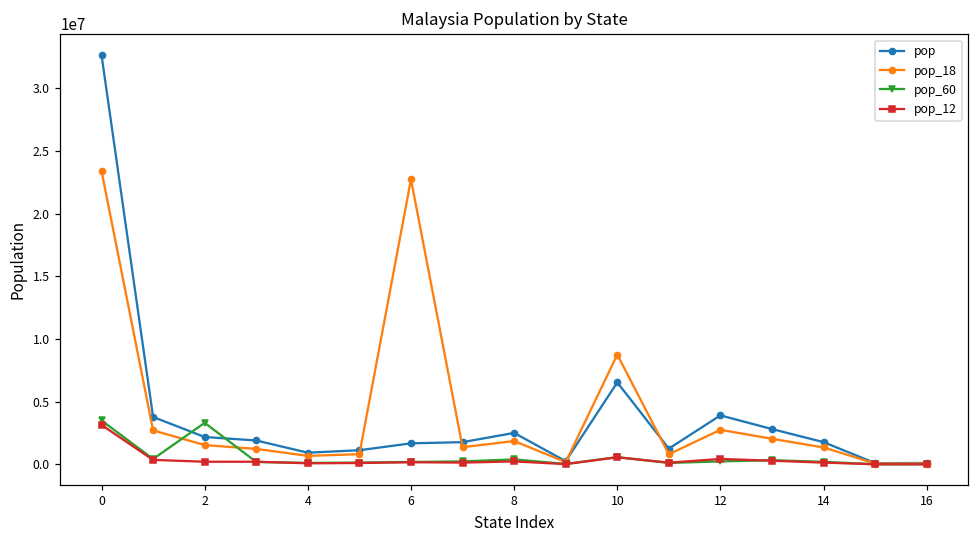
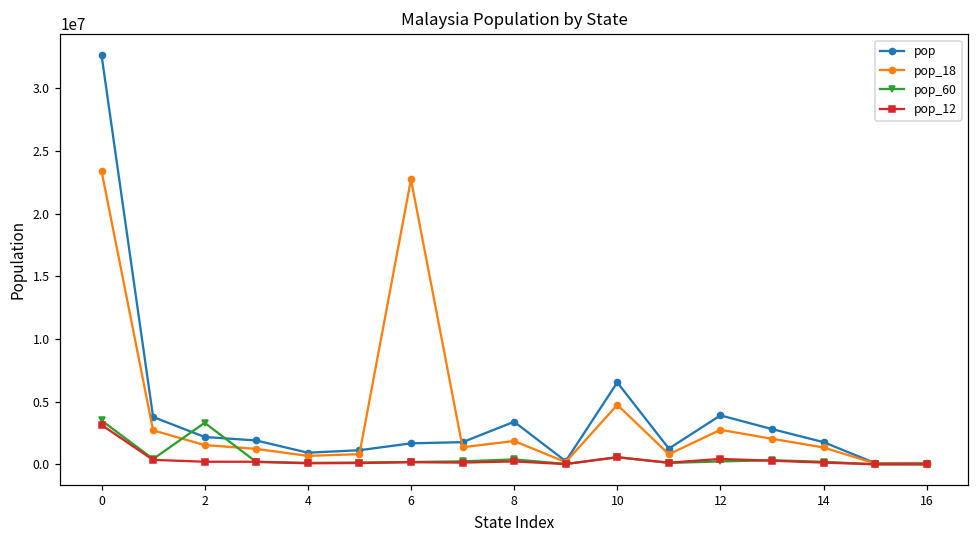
  {
    "pop": {
      "0": 32700000,
      "2": 2200000,
      "4": 900000,
      "6": 1700000,
-     "8": 2500000,
+     "8": 3400000,
      "10": 6500000,
      "12": 3900000,
      "14": 1800000
    },
    "pop_18": {
      "0": 23400000,
      "2": 1500000,
      "4": 700000,
      "6": 22700000,
      "8": 1900000,
-     "10": 8800000,
+     "10": 4700000,
      "12": 2800000,
      "14": 1300000
    },
    "pop_60": {
      "0": 3500000,
      "2": 3300000
    },
    "pop_12": {
      "0": 3100000,
      "2": 200000
    }
  }
